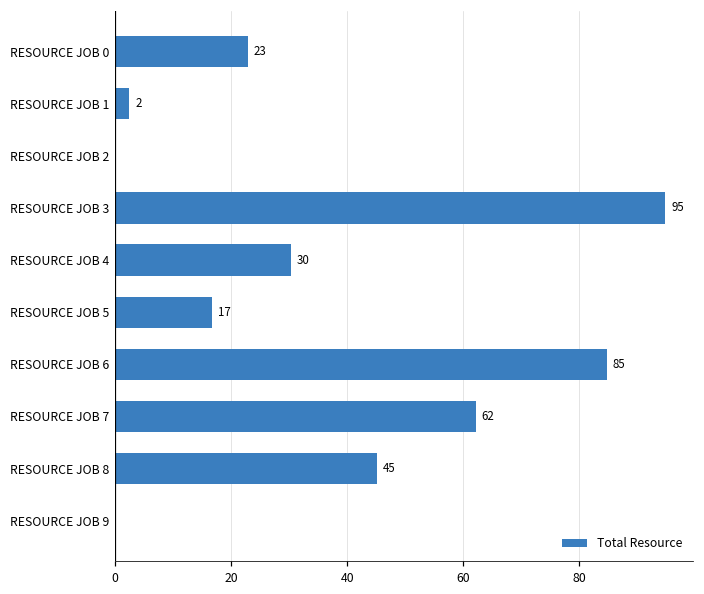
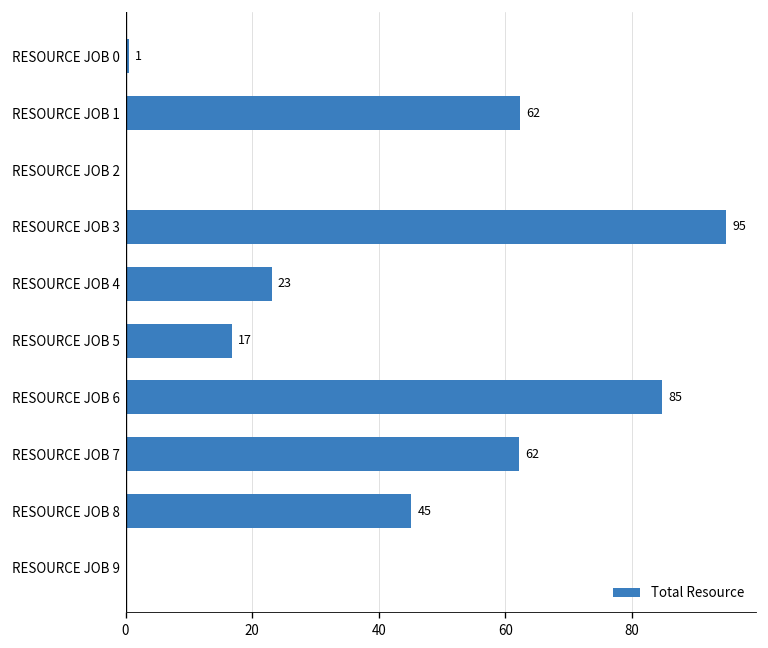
  {
-   "RESOURCE JOB 0": 23,
-   "RESOURCE JOB 1": 2,
+   "RESOURCE JOB 0": 1,
+   "RESOURCE JOB 1": 62,
    "RESOURCE JOB 3": 95,
-   "RESOURCE JOB 4": 30,
+   "RESOURCE JOB 4": 23,
    "RESOURCE JOB 5": 17,
    "RESOURCE JOB 6": 85,
    "RESOURCE JOB 7": 62,
    "RESOURCE JOB 8": 45
  }
